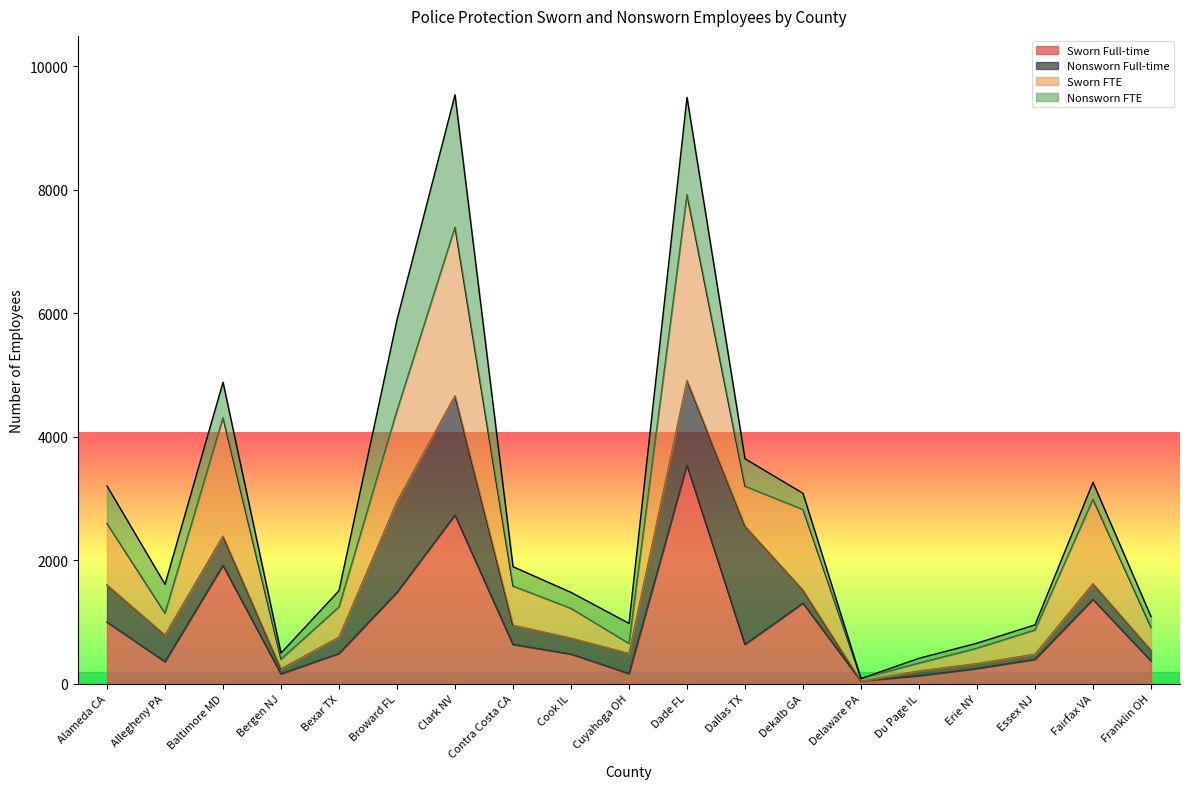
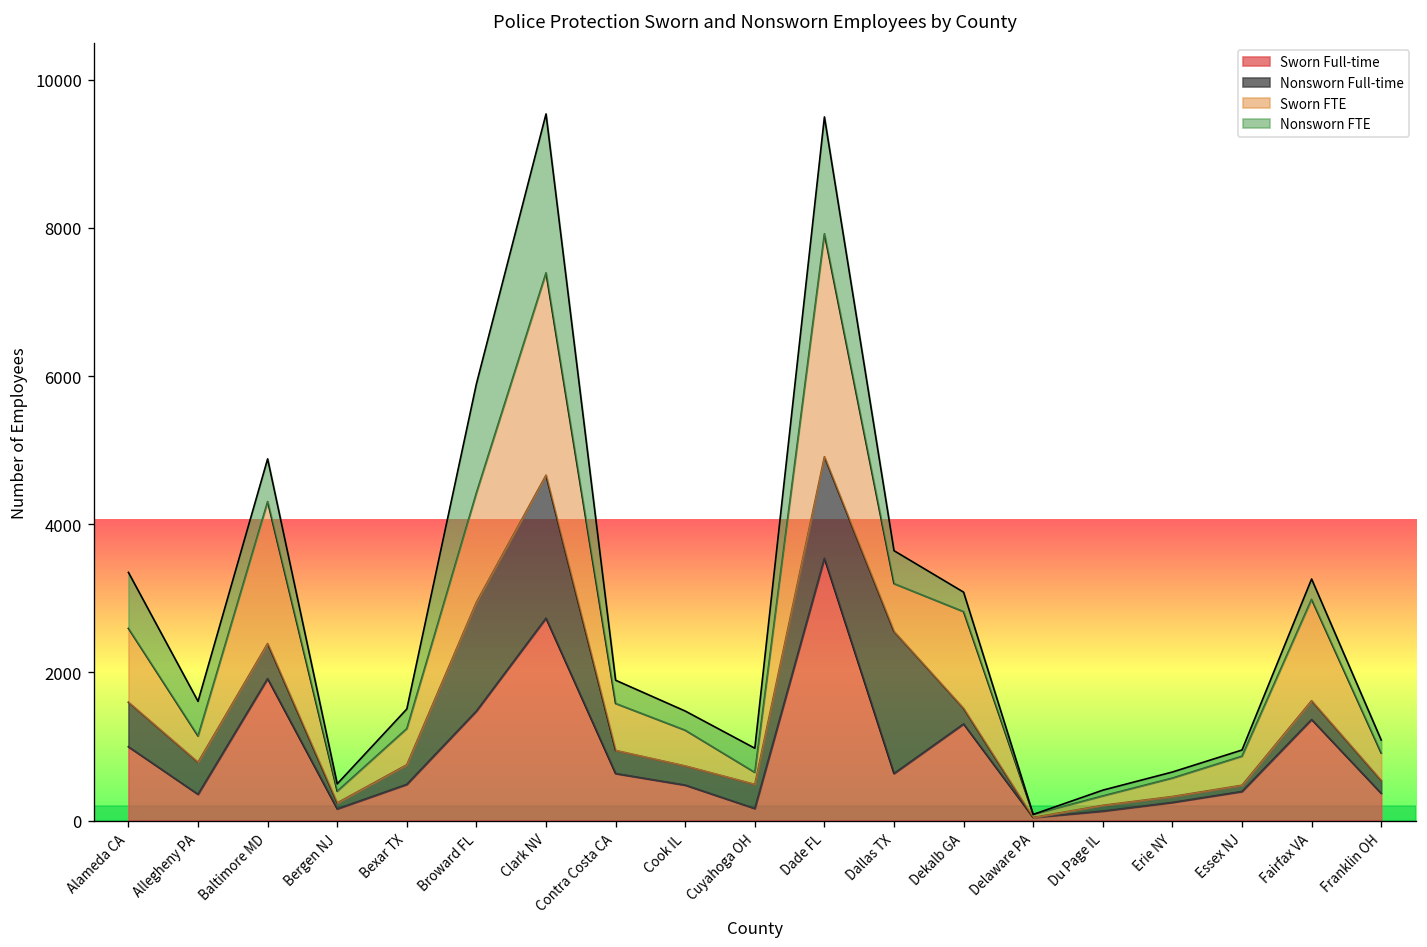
  {
    "Sworn Full-time": {
      "Alameda CA": 1000,
      "Allegheny PA": 400,
      "Baltimore MD": 1900,
      "Bexar TX": 500,
      "Broward FL": 1500,
      "Clark NV": 2700,
      "Contra Costa CA": 600,
      "Cook IL": 500,
      "Dade FL": 3500,
      "Dallas TX": 600,
      "Dekalb GA": 1300,
      "Erie NY": 200,
      "Essex NJ": 400,
      "Fairfax VA": 1400,
      "Franklin OH": 400
    },
    "Nonsworn Full-time": {
      "Alameda CA": 600,
      "Allegheny PA": 400,
      "Baltimore MD": 500,
      "Bergen NJ": 100,
      "Bexar TX": 300,
      "Broward FL": 1500,
      "Clark NV": 1900,
      "Contra Costa CA": 300,
      "Cook IL": 300,
      "Cuyahoga OH": 300,
      "Dade FL": 1400,
      "Dallas TX": 1900,
      "Dekalb GA": 200,
      "Du Page IL": 100,
      "Erie NY": 100,
      "Essex NJ": 100,
      "Fairfax VA": 300,
      "Franklin OH": 200
    },
    "Sworn FTE": {
      "Alameda CA": 1000,
      "Allegheny PA": 400,
      "Baltimore MD": 1900,
      "Bergen NJ": 200,
      "Bexar TX": 500,
      "Broward FL": 1500,
      "Clark NV": 2700,
      "Contra Costa CA": 600,
      "Cook IL": 500,
      "Cuyahoga OH": 200,
      "Dade FL": 3000,
      "Dallas TX": 600,
      "Dekalb GA": 1300,
      "Du Page IL": 100,
      "Erie NY": 200,
      "Essex NJ": 400,
      "Fairfax VA": 1400,
      "Franklin OH": 400
    },
    "Nonsworn FTE": {
-     "Alameda CA": 600,
+     "Alameda CA": 800,
      "Allegheny PA": 500,
      "Baltimore MD": 600,
      "Bergen NJ": 100,
      "Bexar TX": 300,
      "Broward FL": 1500,
      "Clark NV": 2100,
      "Contra Costa CA": 300,
      "Cook IL": 300,
      "Cuyahoga OH": 300,
      "Dade FL": 1600,
      "Dallas TX": 400,
      "Dekalb GA": 300,
      "Du Page IL": 100,
      "Erie NY": 100,
      "Essex NJ": 100,
      "Fairfax VA": 300,
      "Franklin OH": 200
    }
  }
